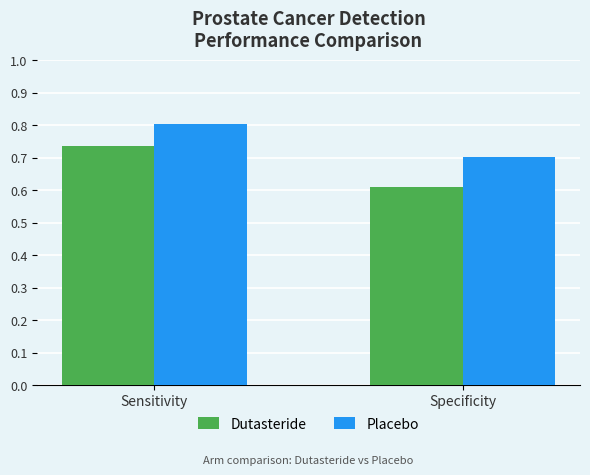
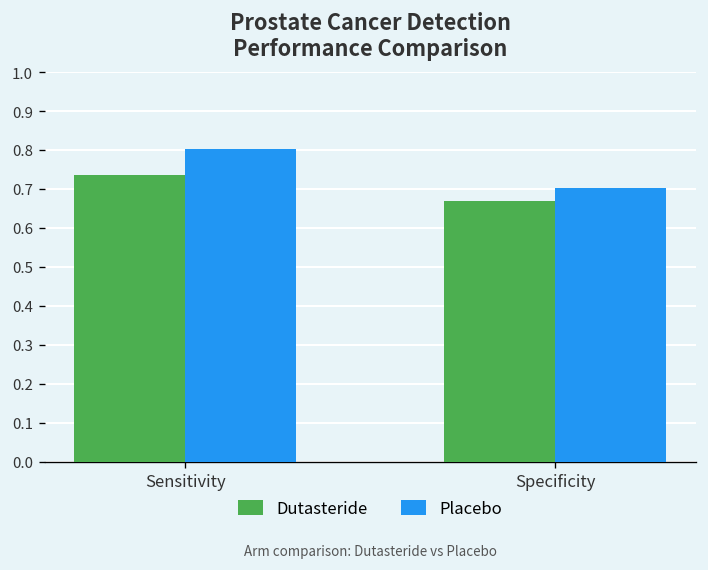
  {
    "Dutasteride": {
      "Sensitivity": 0.74,
-     "Specificity": 0.61
+     "Specificity": 0.67
    },
    "Placebo": {
      "Sensitivity": 0.80,
      "Specificity": 0.70
    }
  }
